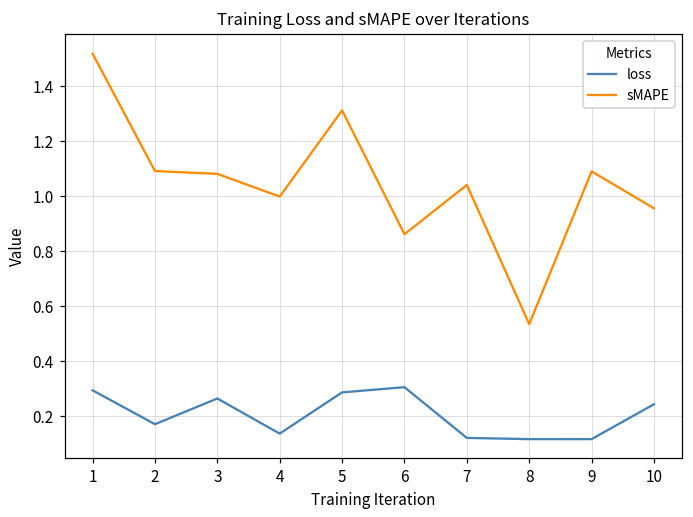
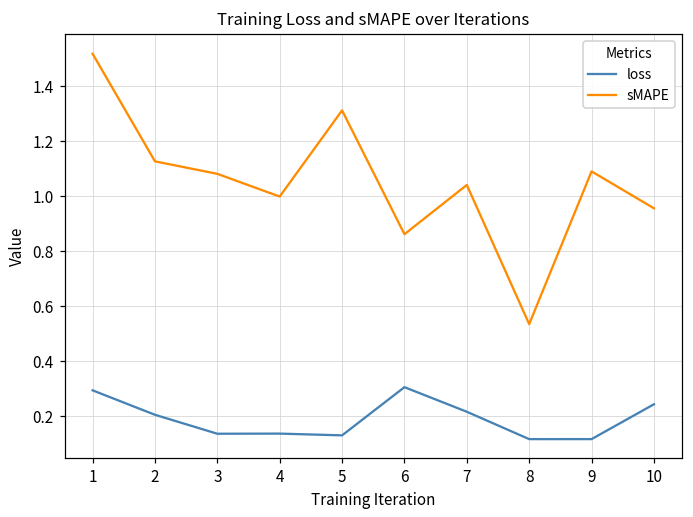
  {
    "loss": {
      "1": 0.29,
-     "2": 0.17,
-     "3": 0.26,
+     "2": 0.20,
+     "3": 0.14,
      "4": 0.14,
-     "5": 0.29,
+     "5": 0.13,
      "6": 0.30,
-     "7": 0.12,
+     "7": 0.22,
      "8": 0.12,
      "9": 0.12,
      "10": 0.24
    },
    "sMAPE": {
      "1": 1.52,
-     "2": 1.09,
+     "2": 1.13,
      "3": 1.08,
      "4": 1.00,
      "5": 1.31,
      "6": 0.86,
      "7": 1.04,
      "8": 0.53,
      "9": 1.09,
      "10": 0.96
    }
  }
